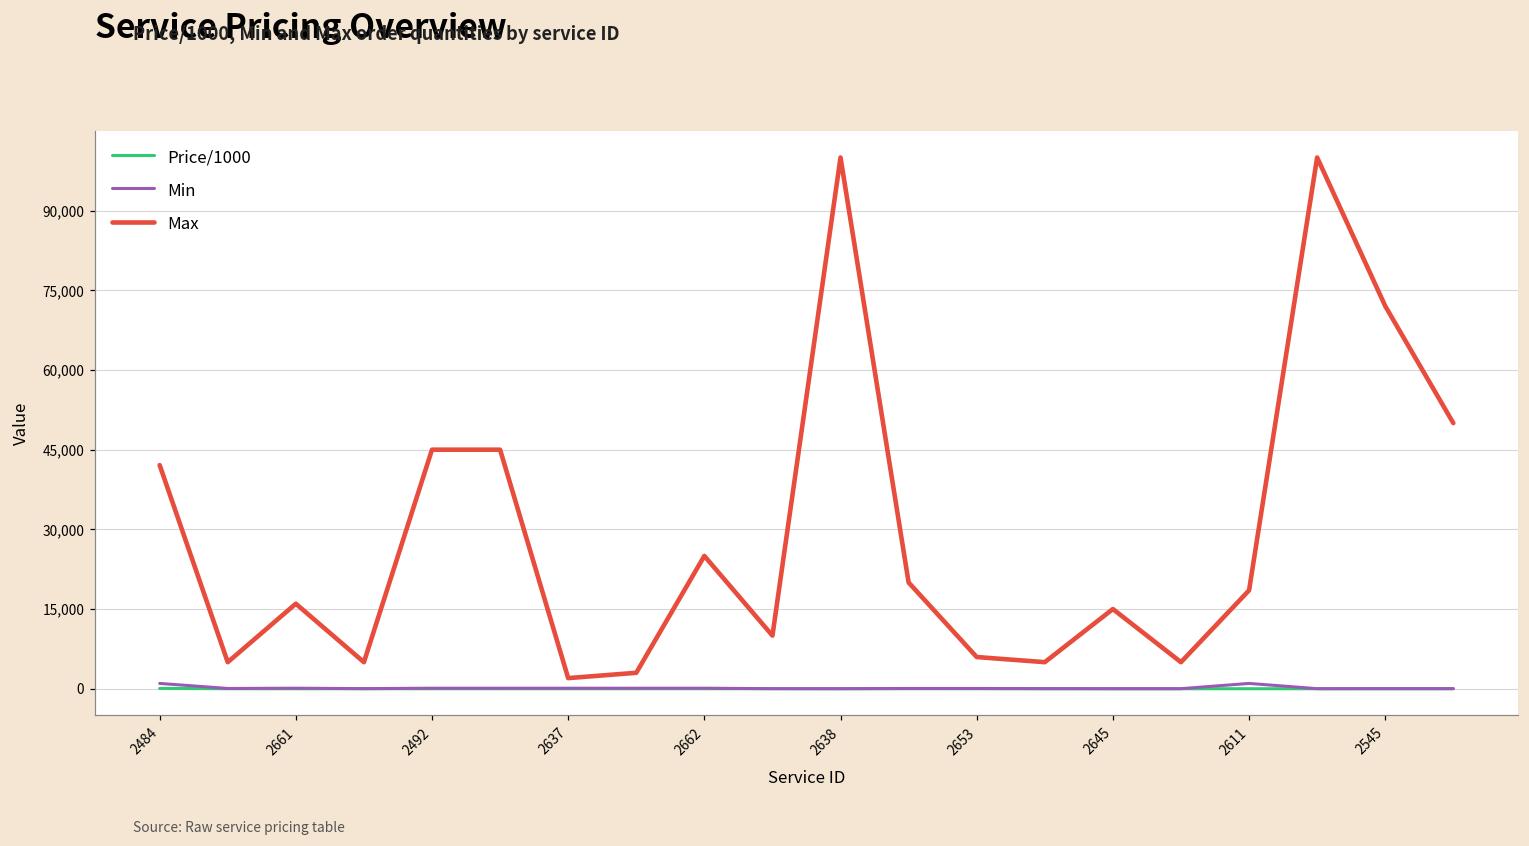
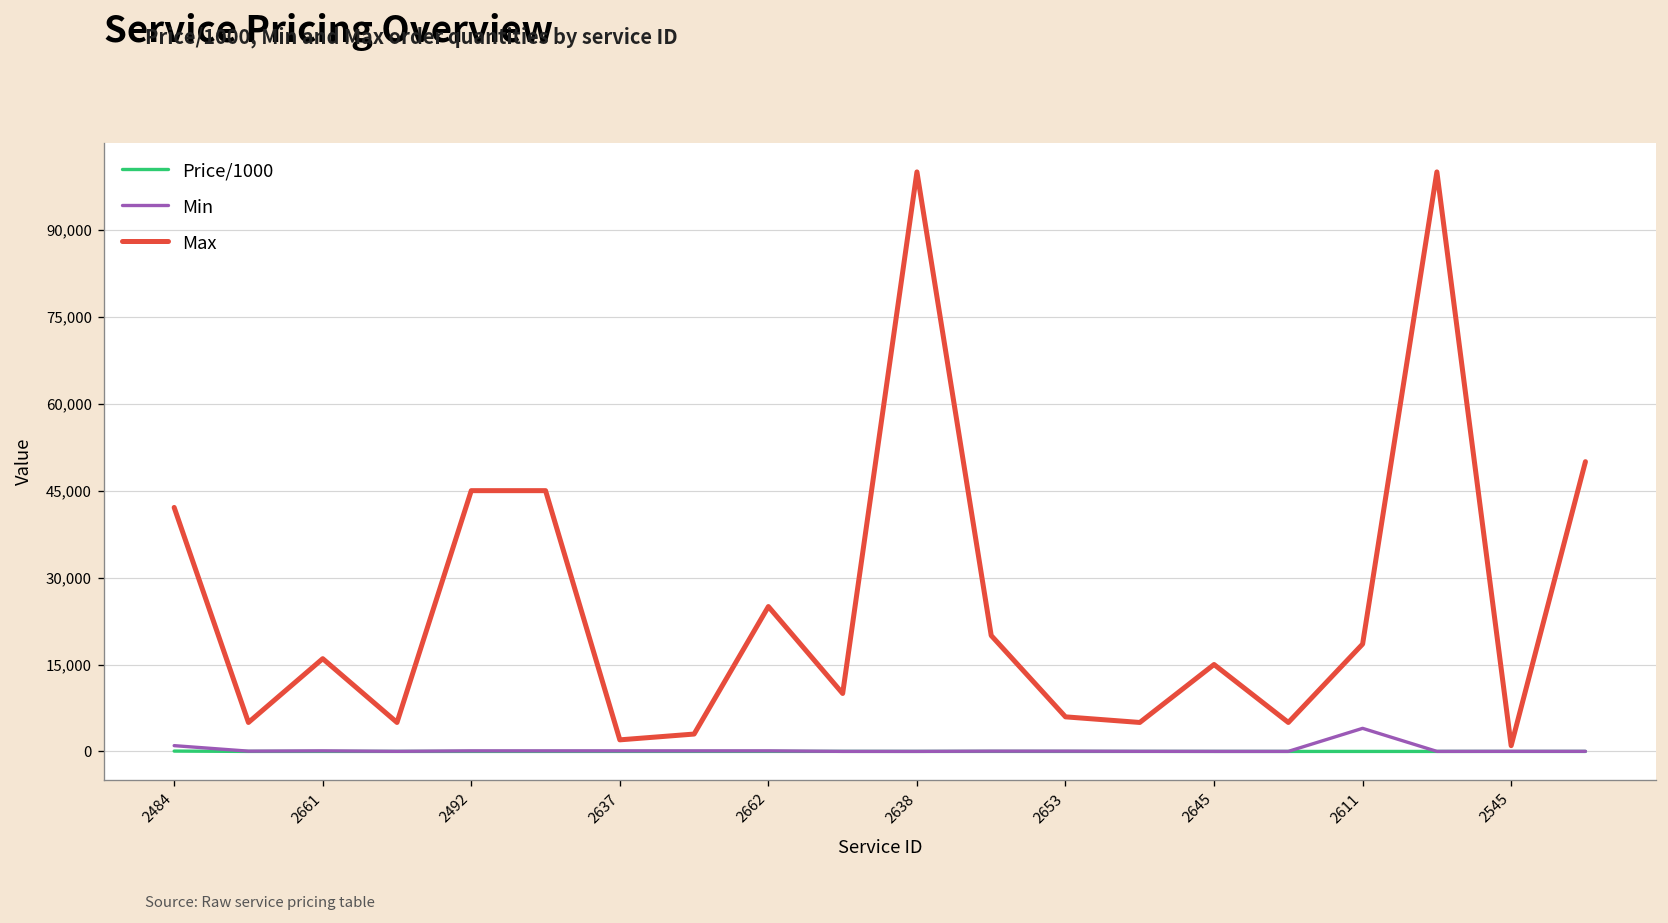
  {
    "Price/1000": {
      "2484": "0",
      "2611": "0"
    },
    "Min": {
      "2484": "1,000",
-     "2611": "1,000"
+     "2611": "4,000"
    },
    "Max": {
      "2484": "42,000",
      "2661": "16,000",
      "2492": "45,000",
      "2637": "2,000",
      "2662": "25,000",
      "2638": "100,000",
      "2653": "6,000",
      "2645": "15,000",
      "2611": "19,000",
-     "2545": "72,000"
+     "2545": "1,000"
    }
  }
